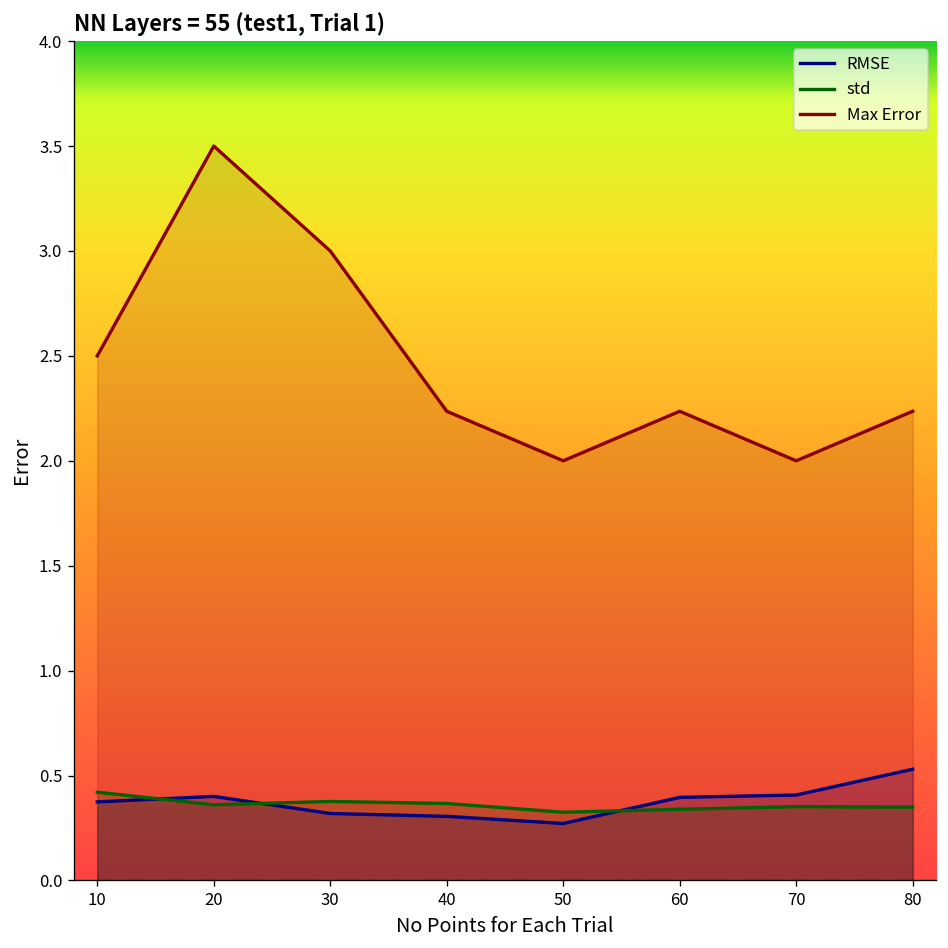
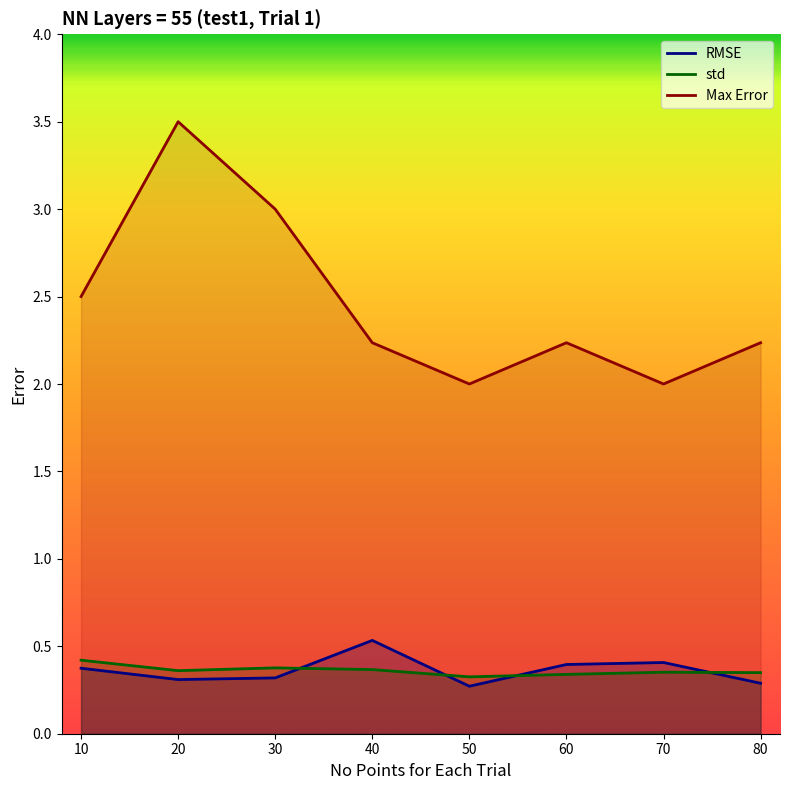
  {
    "RMSE": {
      "10": 0.37,
-     "20": 0.40,
+     "20": 0.31,
      "30": 0.32,
-     "40": 0.31,
+     "40": 0.53,
      "50": 0.27,
      "60": 0.40,
      "70": 0.41,
-     "80": 0.53
+     "80": 0.29
    }
  }
